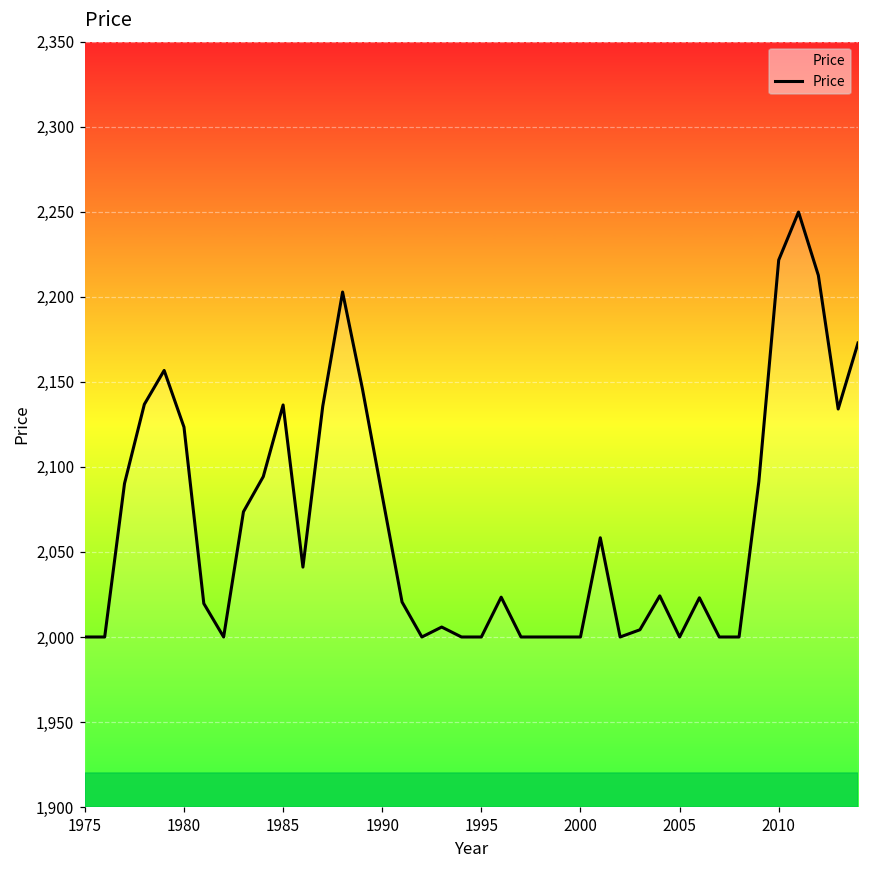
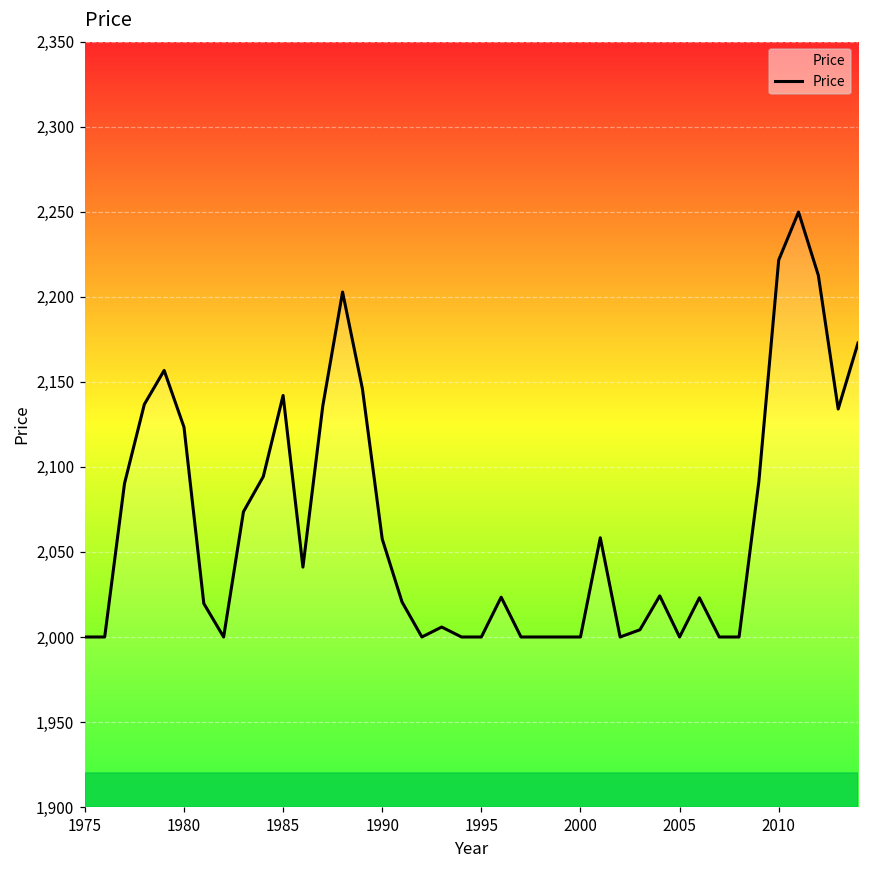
  {
    "1975": "2,000",
    "1980": "2,123",
-   "1985": "2,136",
-   "1990": "2,083",
+   "1985": "2,142",
+   "1990": "2,058",
    "1995": "2,000",
    "2000": "2,000",
    "2005": "2,000",
    "2010": "2,222"
  }
